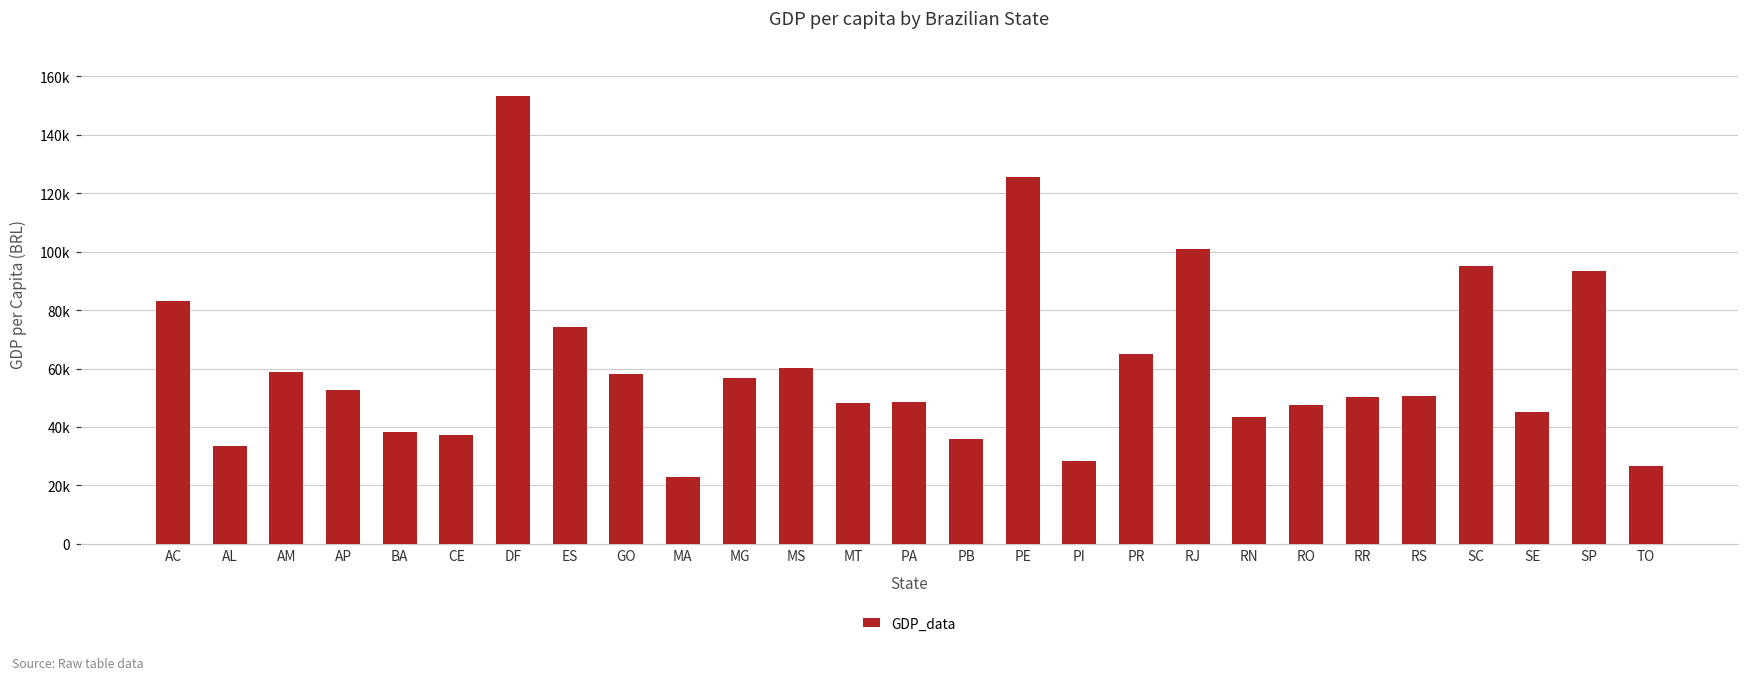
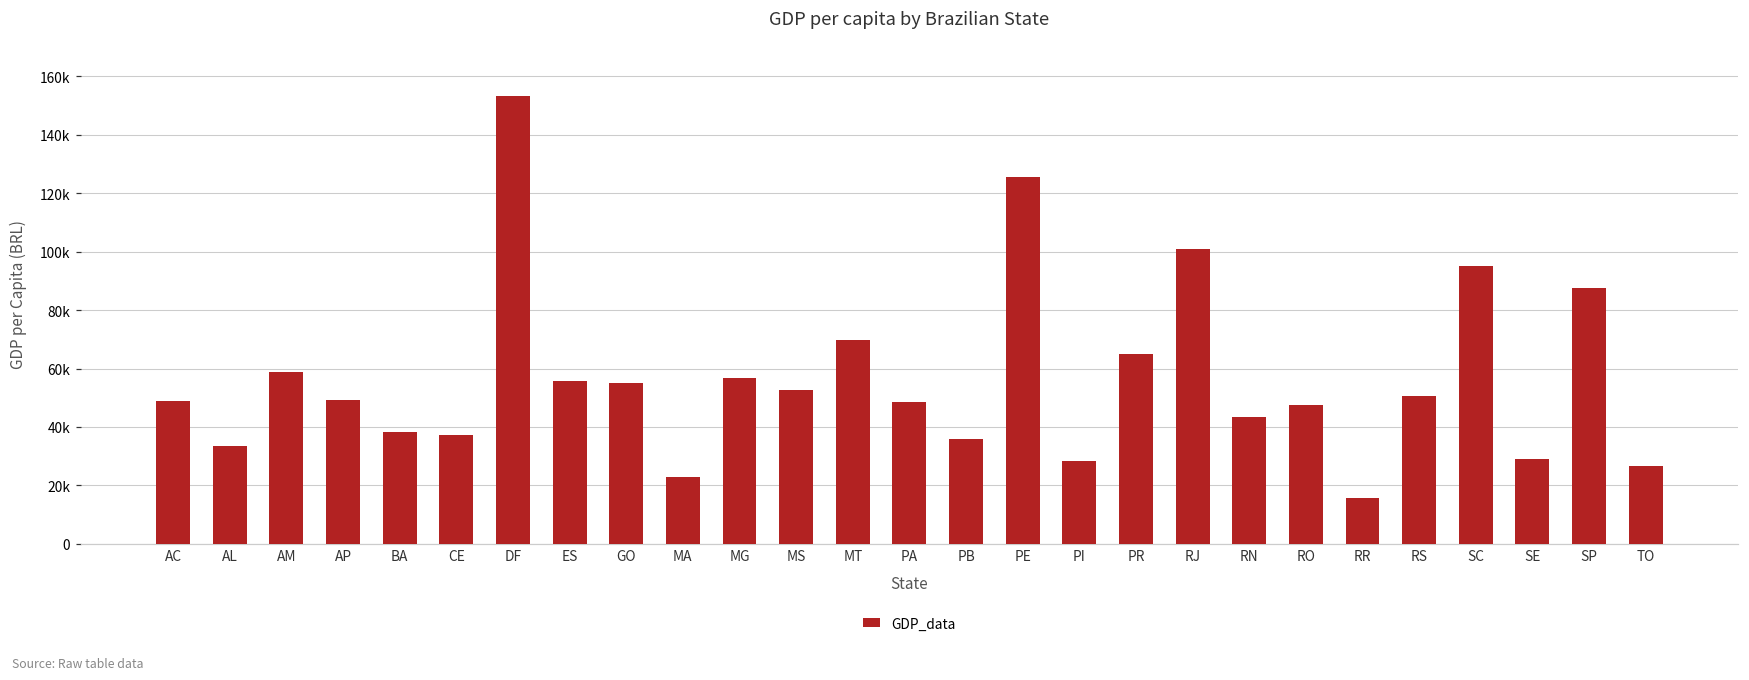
  {
-   "AC": 83000,
+   "AC": 49000,
    "AL": 34000,
    "AM": 59000,
-   "AP": 53000,
+   "AP": 49000,
    "BA": 38000,
    "CE": 37000,
    "DF": 153000,
-   "ES": 74000,
-   "GO": 58000,
+   "ES": 56000,
+   "GO": 55000,
    "MA": 23000,
    "MG": 57000,
-   "MS": 60000,
-   "MT": 48000,
+   "MS": 53000,
+   "MT": 70000,
    "PA": 48000,
    "PB": 36000,
    "PE": 126000,
    "PI": 28000,
    "PR": 65000,
    "RJ": 101000,
    "RN": 43000,
    "RO": 48000,
-   "RR": 50000,
+   "RR": 16000,
    "RS": 51000,
    "SC": 95000,
-   "SE": 45000,
-   "SP": 93000,
+   "SE": 29000,
+   "SP": 88000,
    "TO": 27000
  }
